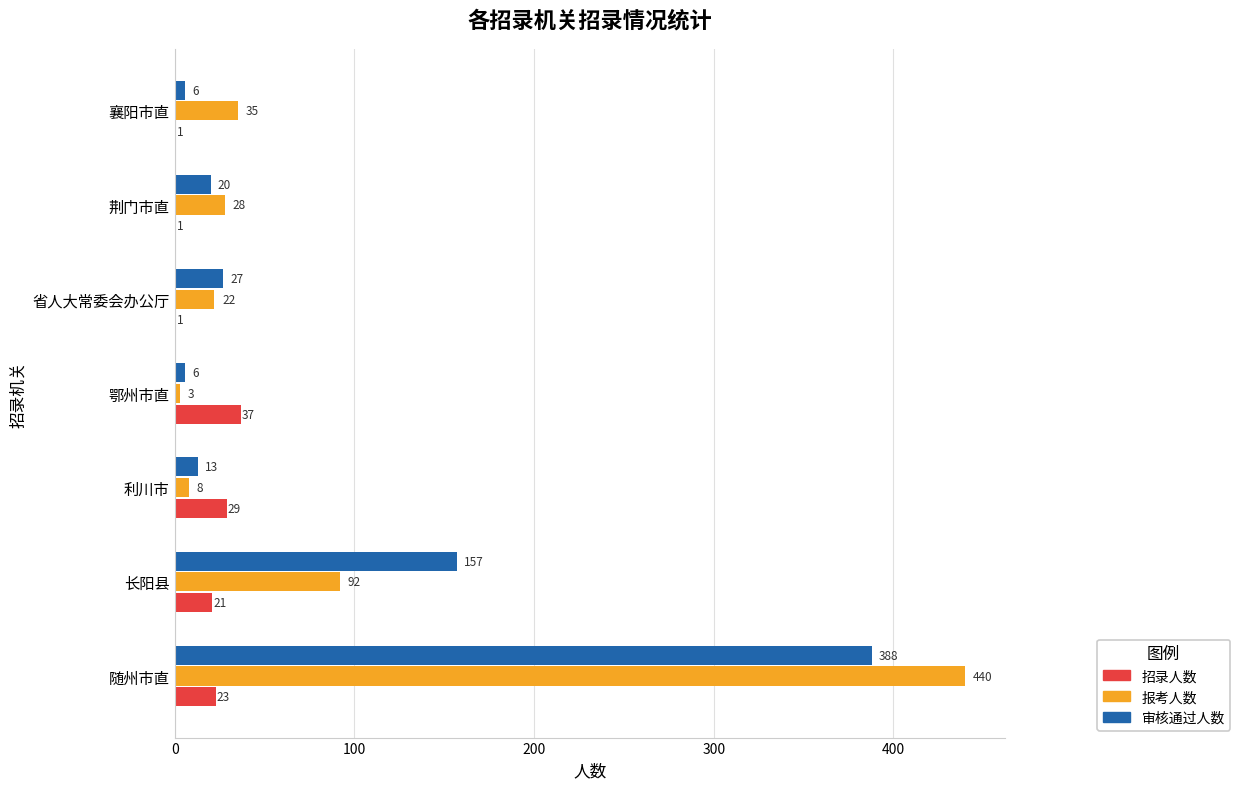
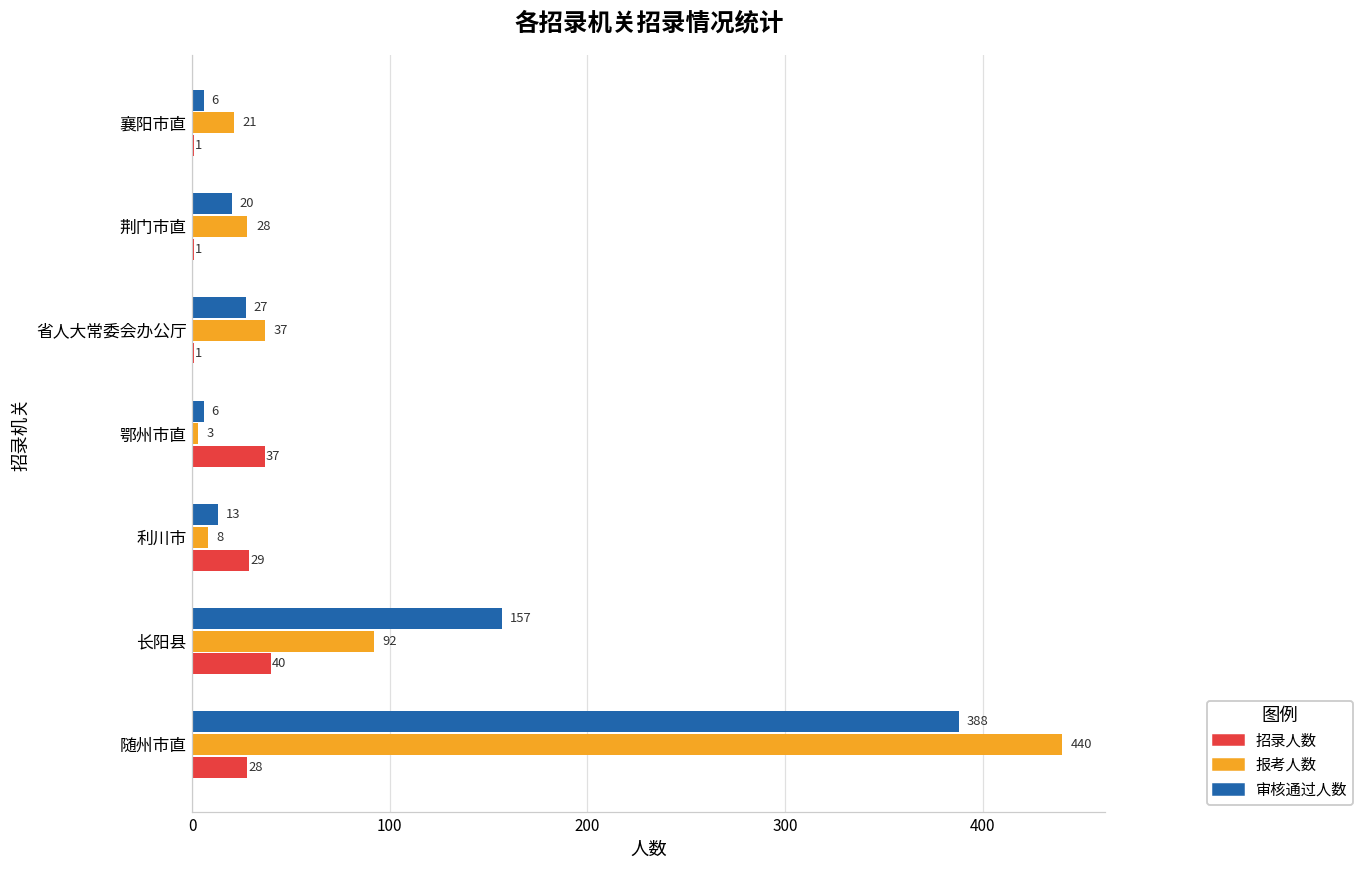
  {
    "招录人数": {
      "襄阳市直": 1,
      "荆门市直": 1,
      "省人大常委会办公厅": 1,
      "鄂州市直": 37,
      "利川市": 29,
-     "长阳县": 21,
-     "随州市直": 23
+     "长阳县": 40,
+     "随州市直": 28
    },
    "报考人数": {
-     "襄阳市直": 35,
+     "襄阳市直": 21,
      "荆门市直": 28,
-     "省人大常委会办公厅": 22,
+     "省人大常委会办公厅": 37,
      "鄂州市直": 3,
      "利川市": 8,
      "长阳县": 92,
      "随州市直": 440
    },
    "审核通过人数": {
      "襄阳市直": 6,
      "荆门市直": 20,
      "省人大常委会办公厅": 27,
      "鄂州市直": 6,
      "利川市": 13,
      "长阳县": 157,
      "随州市直": 388
    }
  }
